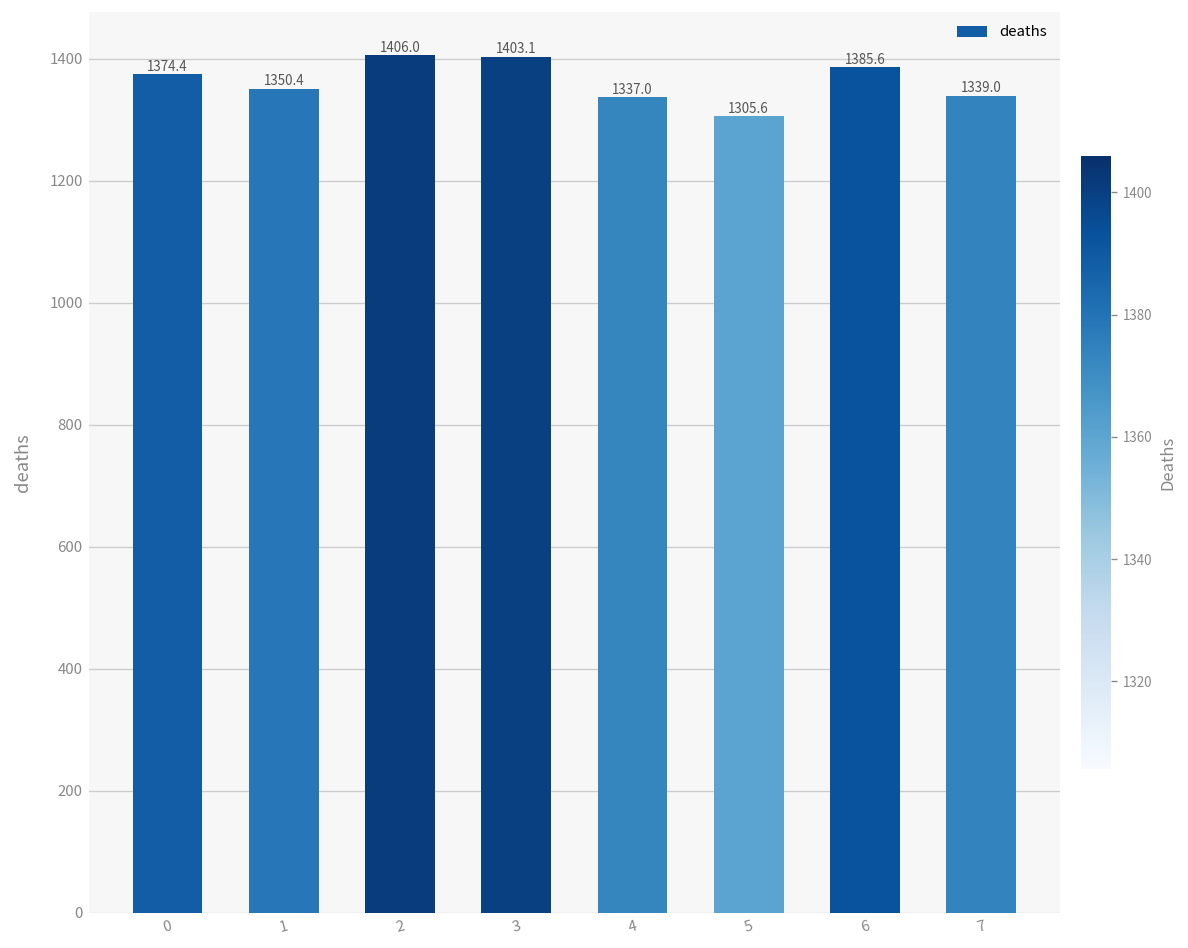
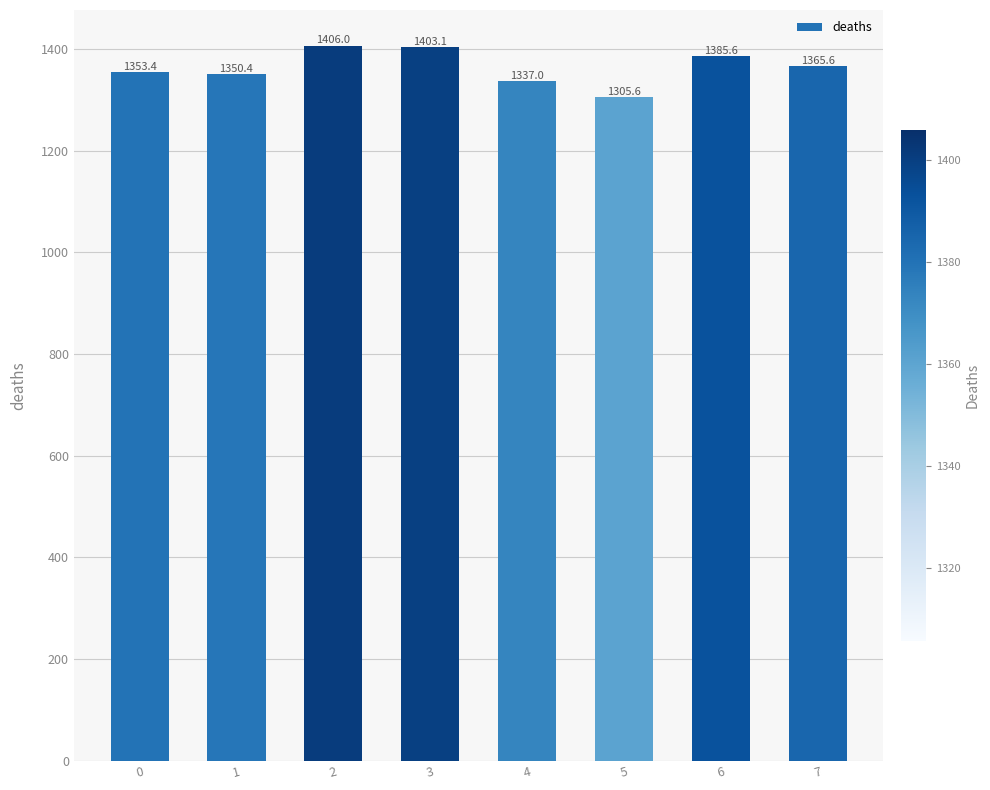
  {
-   "0": 1374.4,
+   "0": 1353.4,
    "1": 1350.4,
    "2": 1406.0,
    "3": 1403.1,
    "4": 1337.0,
    "5": 1305.6,
    "6": 1385.6,
-   "7": 1339.0
+   "7": 1365.6
  }
